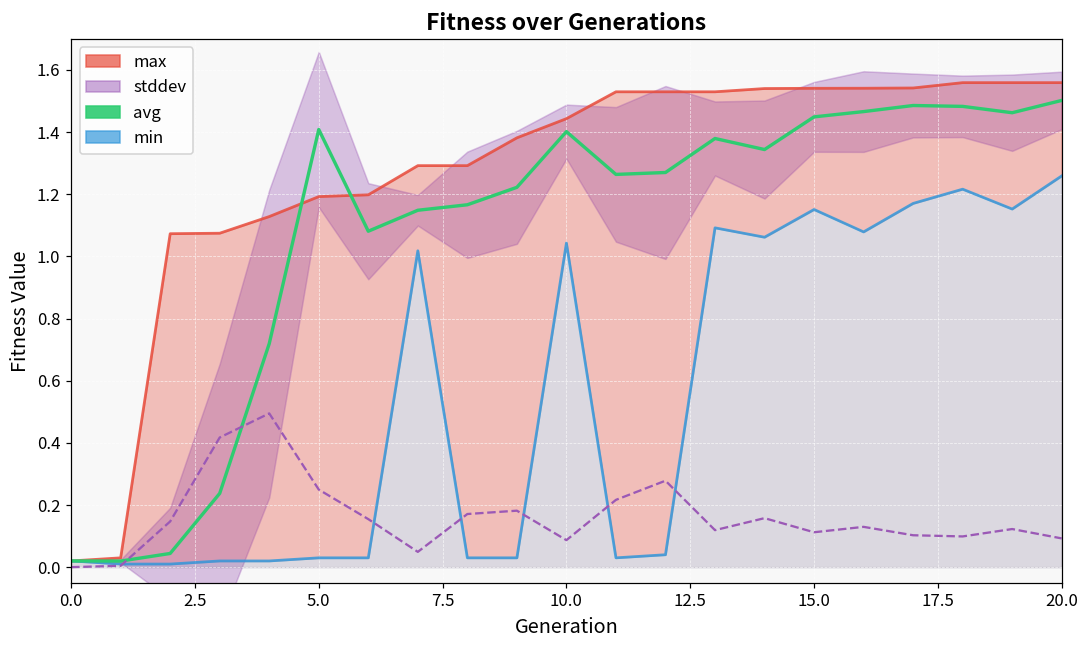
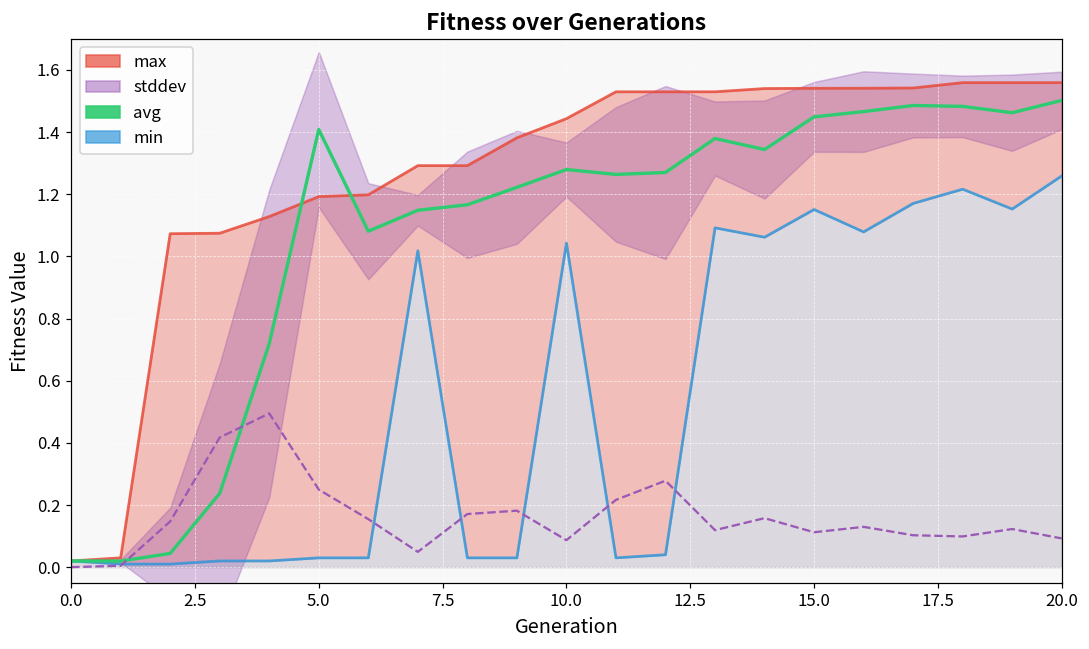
  {
    "avg": {
      "5.0": 1.41,
-     "10.0": 1.40,
+     "10.0": 1.28,
      "15.0": 1.45,
      "20.0": 1.50
    }
  }
